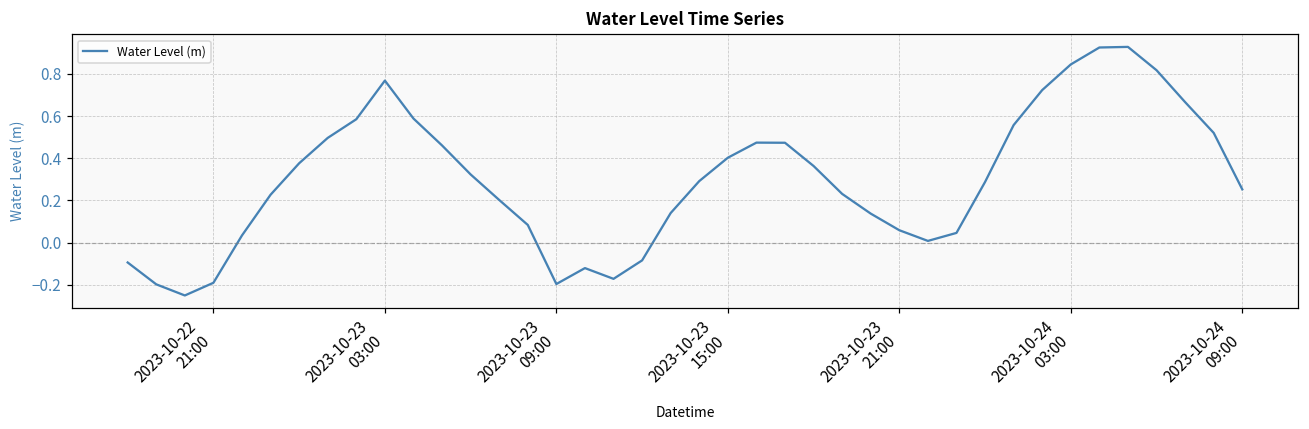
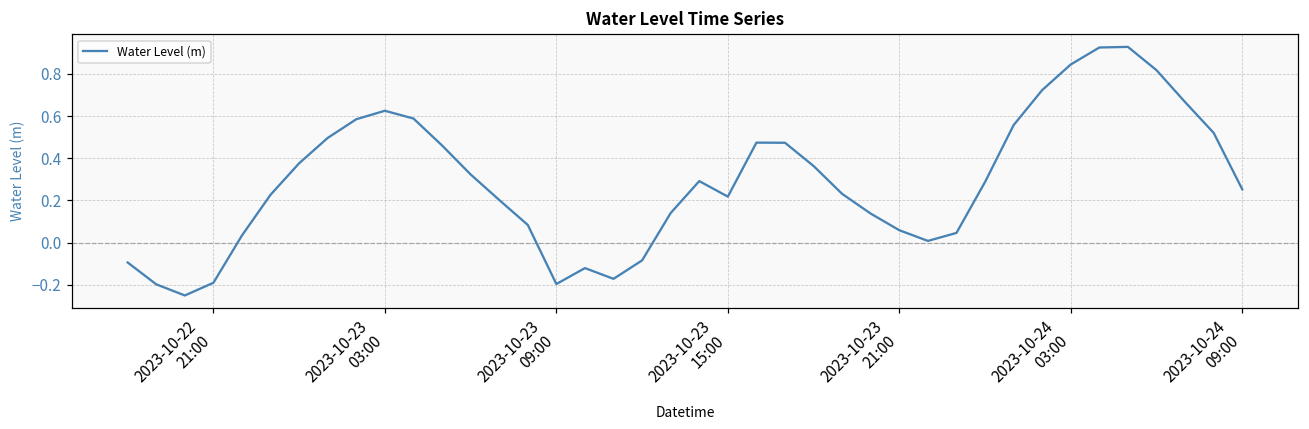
  {
    "2023-10-22 21:00": -0.19,
-   "2023-10-23 03:00": 0.77,
+   "2023-10-23 03:00": 0.63,
    "2023-10-23 09:00": -0.20,
-   "2023-10-23 15:00": 0.40,
+   "2023-10-23 15:00": 0.22,
    "2023-10-23 21:00": 0.06,
    "2023-10-24 03:00": 0.85,
    "2023-10-24 09:00": 0.25
  }
